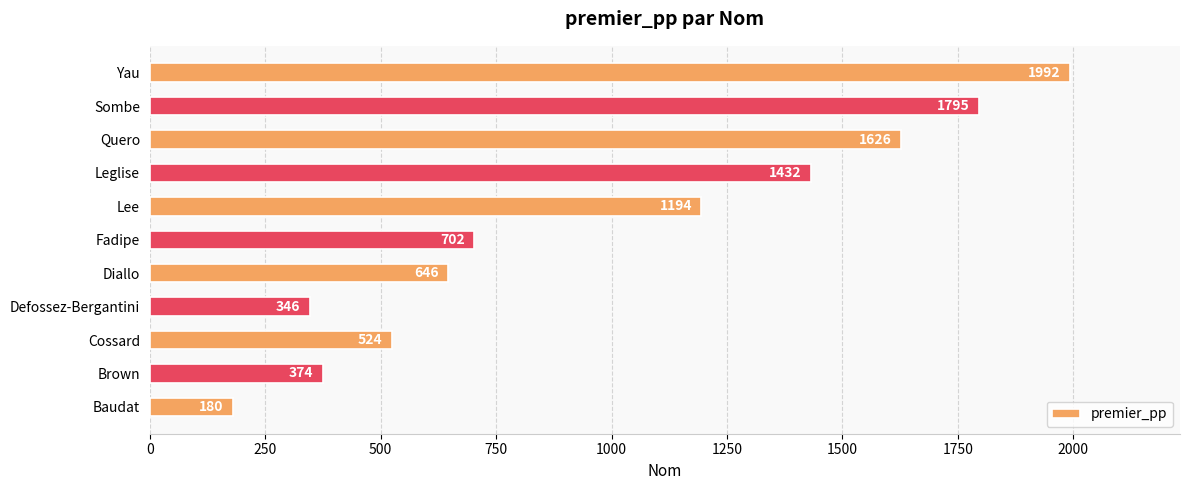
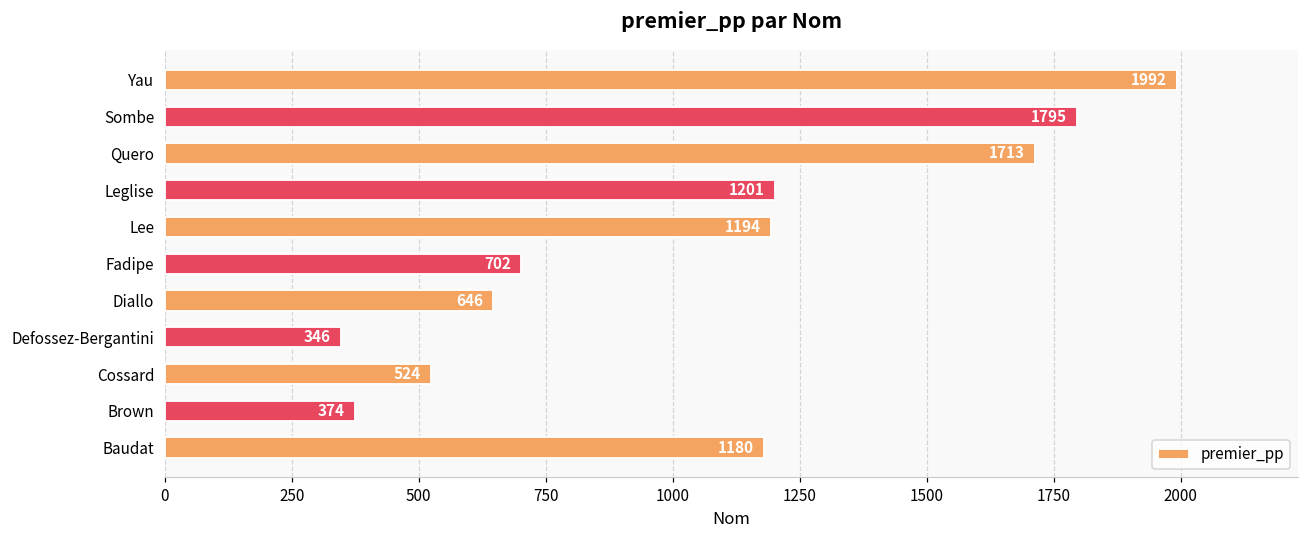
  {
    "Yau": 1992,
    "Sombe": 1795,
-   "Quero": 1626,
-   "Leglise": 1432,
+   "Quero": 1713,
+   "Leglise": 1201,
    "Lee": 1194,
    "Fadipe": 702,
    "Diallo": 646,
    "Defossez-Bergantini": 346,
    "Cossard": 524,
    "Brown": 374,
-   "Baudat": 180
+   "Baudat": 1180
  }
